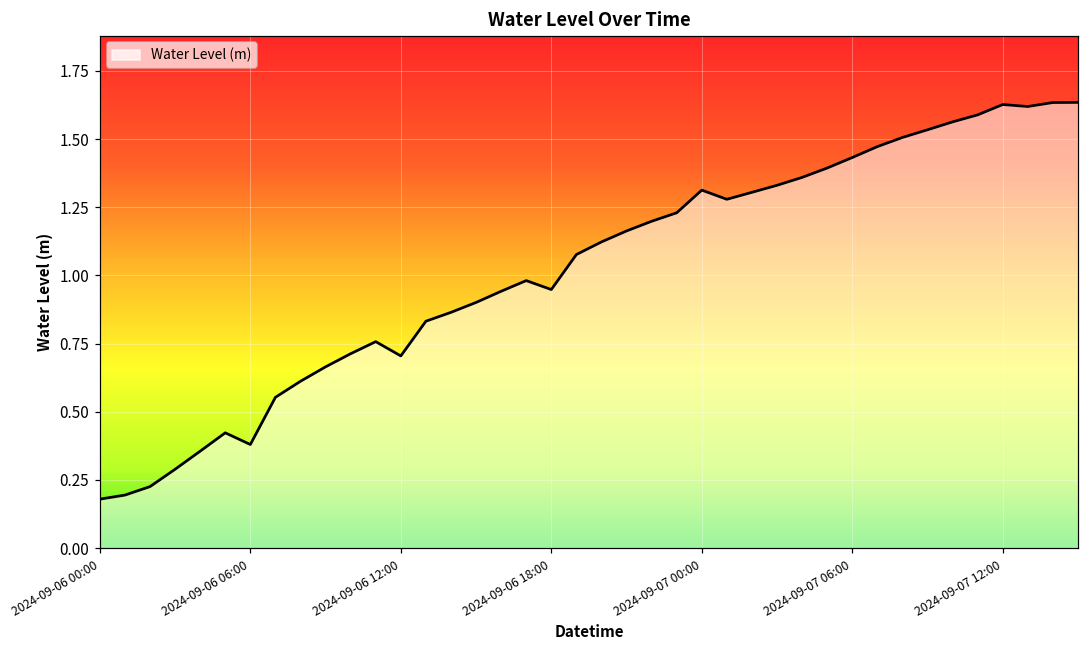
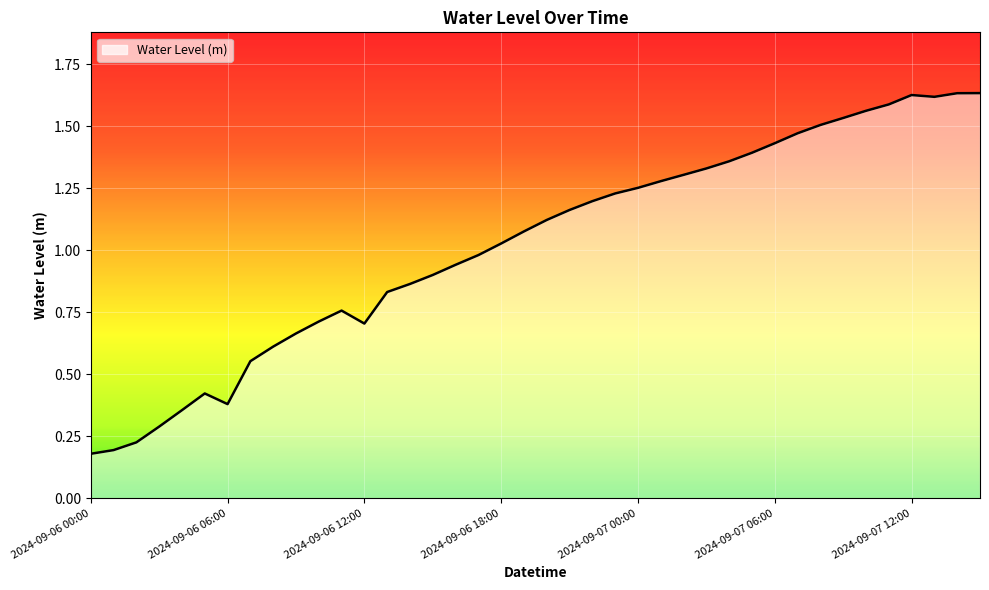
  {
    "2024-09-06 00:00": 0.18,
    "2024-09-06 06:00": 0.38,
    "2024-09-06 12:00": 0.70,
-   "2024-09-06 18:00": 0.95,
-   "2024-09-07 00:00": 1.31,
+   "2024-09-06 18:00": 1.03,
+   "2024-09-07 00:00": 1.25,
    "2024-09-07 06:00": 1.43,
    "2024-09-07 12:00": 1.63
  }
